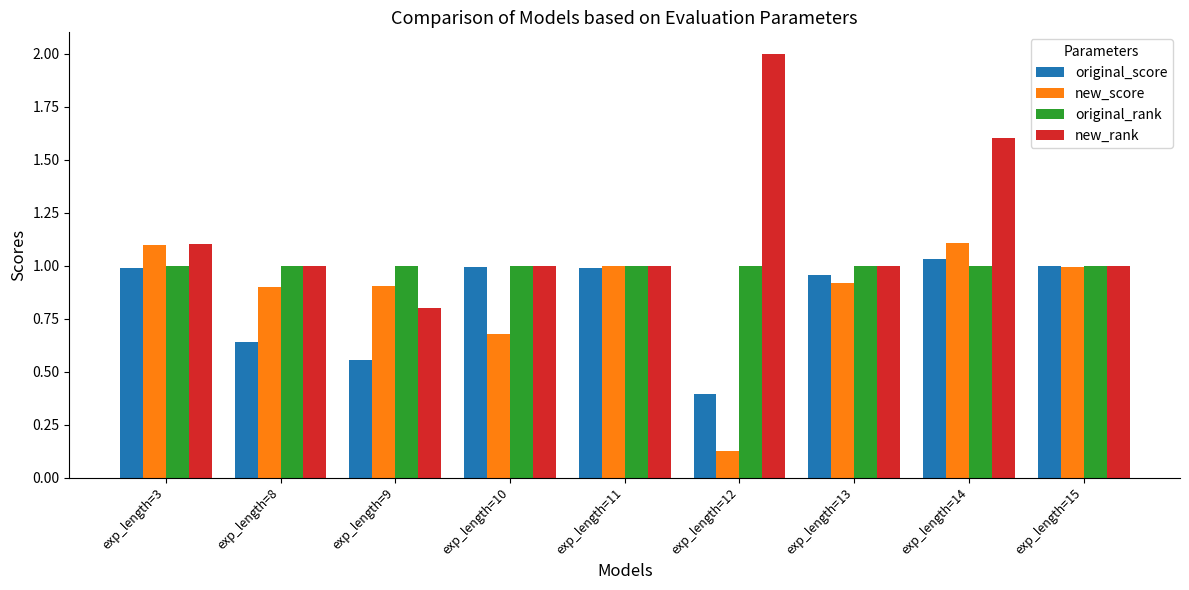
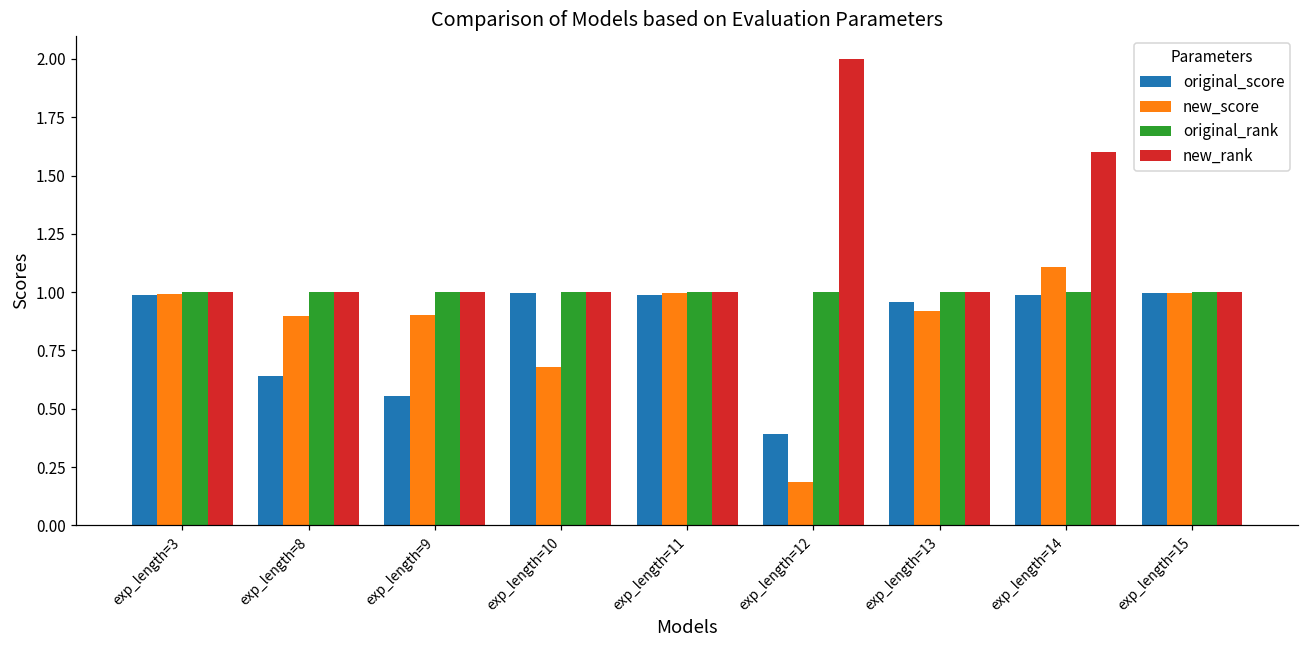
  {
    "original_score": {
      "exp_length=3": 0.99,
      "exp_length=8": 0.64,
      "exp_length=9": 0.55,
      "exp_length=10": 1.00,
      "exp_length=11": 0.99,
      "exp_length=12": 0.39,
      "exp_length=13": 0.96,
-     "exp_length=14": 1.03,
+     "exp_length=14": 0.99,
      "exp_length=15": 1.00
    },
    "new_score": {
-     "exp_length=3": 1.10,
+     "exp_length=3": 0.99,
      "exp_length=8": 0.90,
      "exp_length=9": 0.90,
      "exp_length=10": 0.68,
      "exp_length=11": 1.00,
-     "exp_length=12": 0.13,
+     "exp_length=12": 0.19,
      "exp_length=13": 0.92,
      "exp_length=14": 1.11,
      "exp_length=15": 1.00
    },
    "original_rank": {
      "exp_length=3": 1.00,
      "exp_length=8": 1.00,
      "exp_length=9": 1.00,
      "exp_length=10": 1.00,
      "exp_length=11": 1.00,
      "exp_length=12": 1.00,
      "exp_length=13": 1.00,
      "exp_length=14": 1.00,
      "exp_length=15": 1.00
    },
    "new_rank": {
-     "exp_length=3": 1.1,
+     "exp_length=3": 1.0,
      "exp_length=8": 1.0,
-     "exp_length=9": 0.8,
+     "exp_length=9": 1.0,
      "exp_length=10": 1.0,
      "exp_length=11": 1.0,
      "exp_length=12": 2.0,
      "exp_length=13": 1.0,
      "exp_length=14": 1.6,
      "exp_length=15": 1.0
    }
  }
